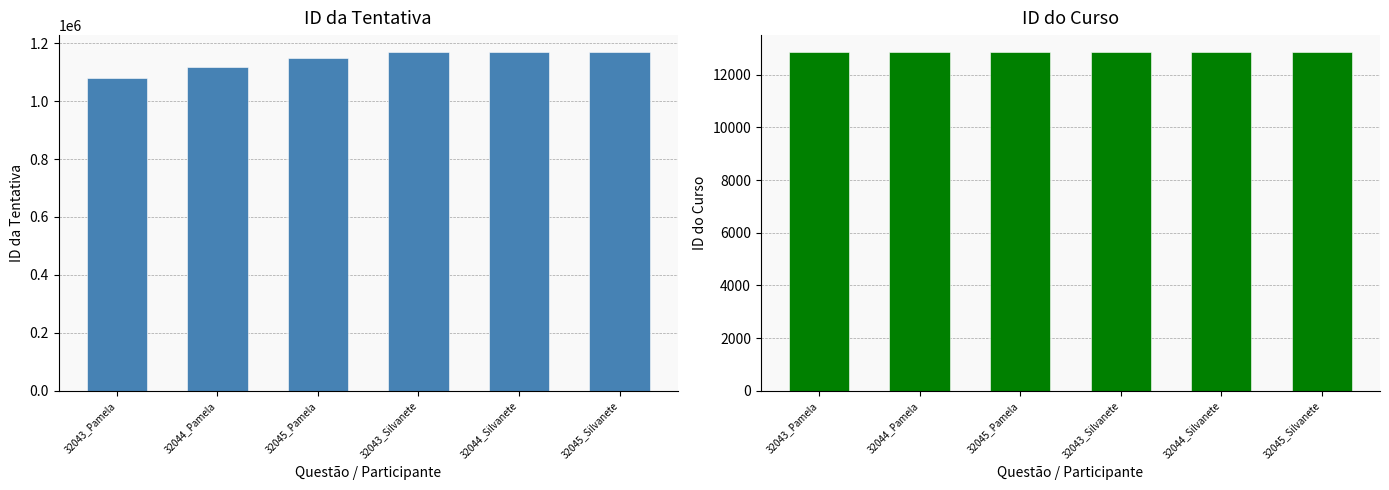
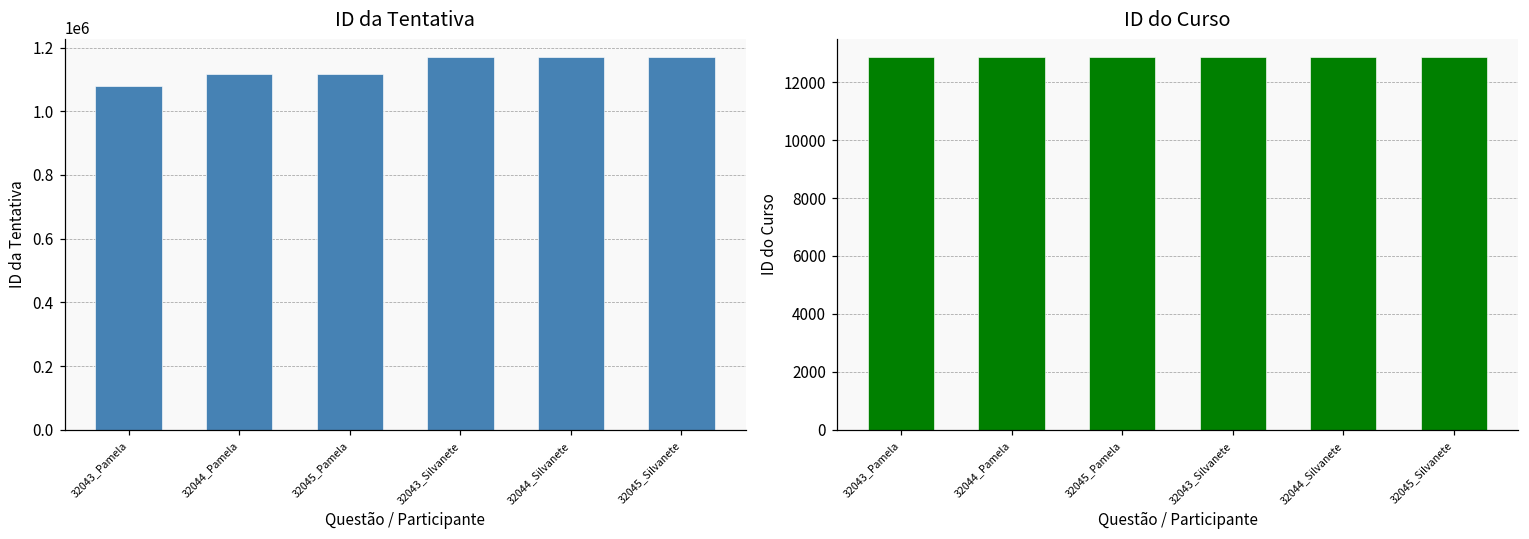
  {
    "ID da Tentativa": {
      "32043_Pamela": 1080000,
      "32044_Pamela": 1120000,
-     "32045_Pamela": 1150000,
+     "32045_Pamela": 1120000,
      "32043_Silvanete": 1170000,
      "32044_Silvanete": 1170000,
      "32045_Silvanete": 1170000
    },
    "ID do Curso": {
      "32043_Pamela": 12900,
      "32044_Pamela": 12900,
      "32045_Pamela": 12900,
      "32043_Silvanete": 12900,
      "32044_Silvanete": 12900,
      "32045_Silvanete": 12900
    }
  }
